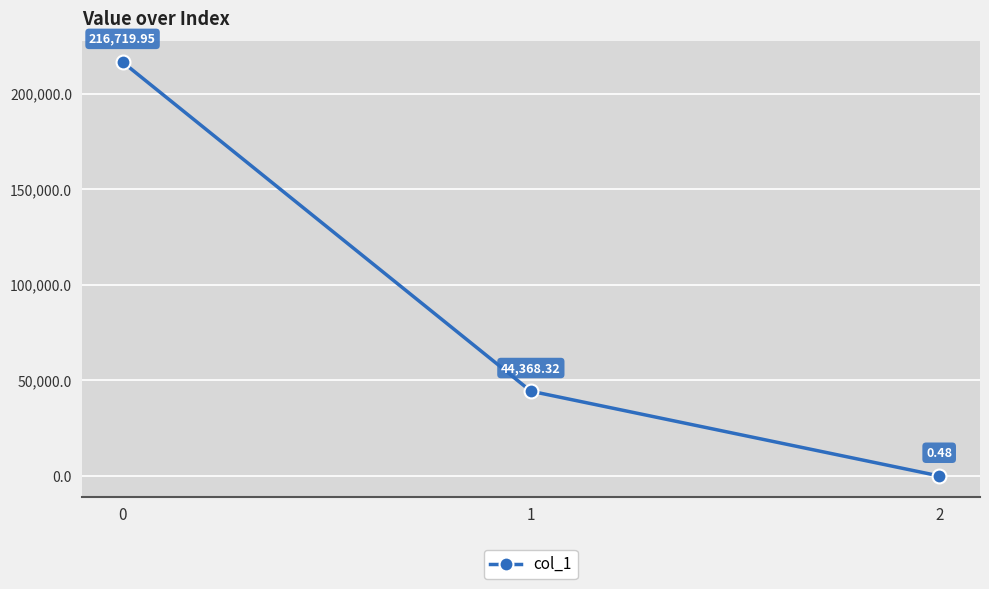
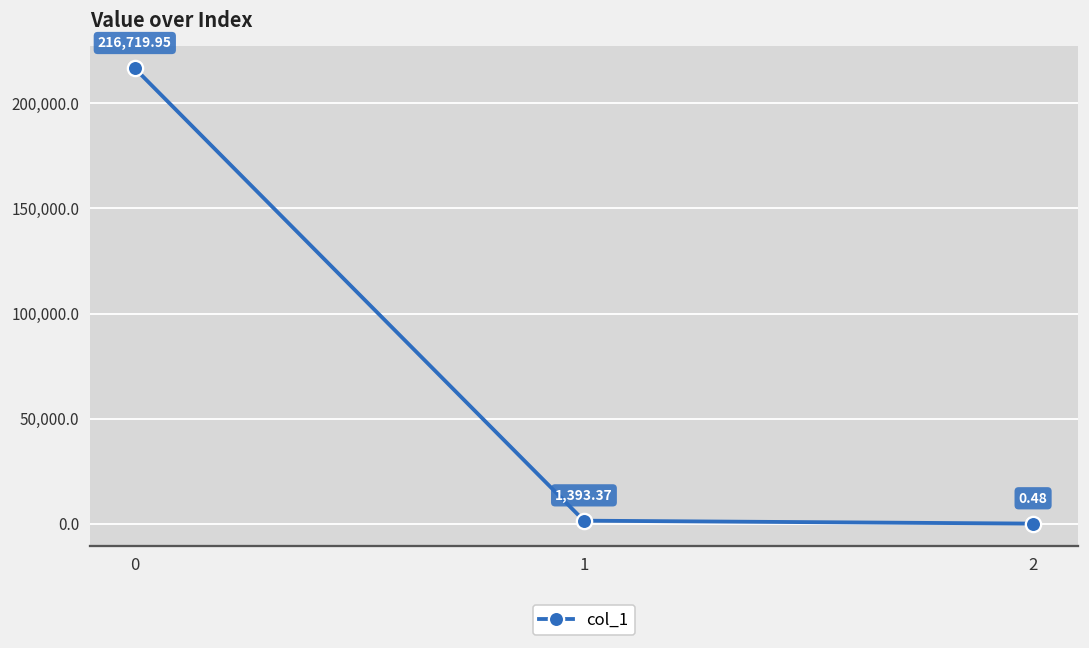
  {
-   "1": "44,368.32"
+   "1": "1,393.37"
  }
